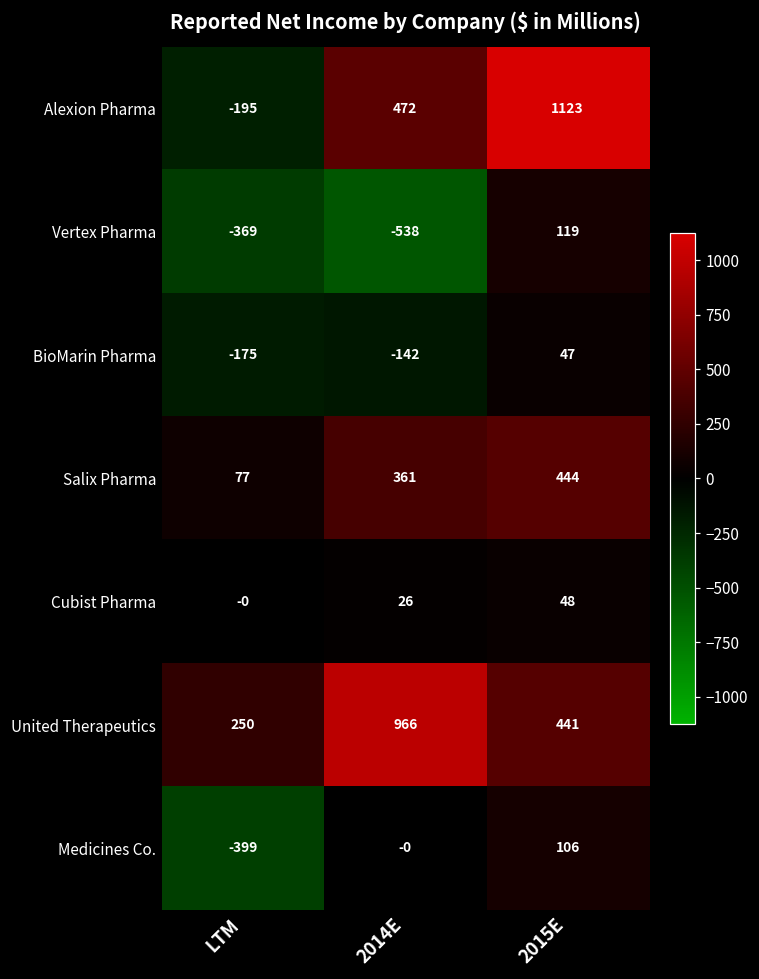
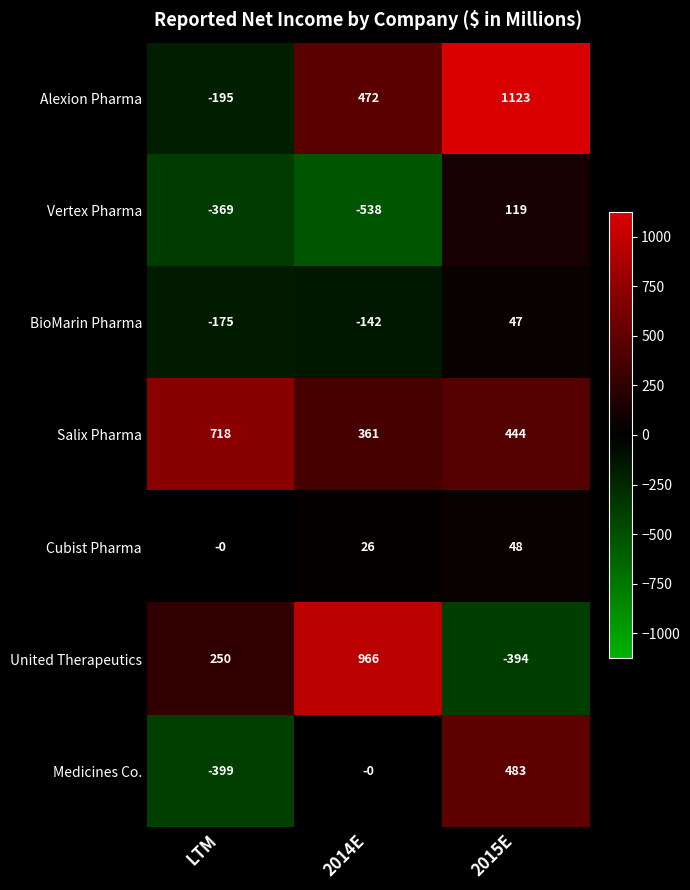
  {
    "Alexion Pharma": {
      "LTM": -195,
      "2014E": 472,
      "2015E": 1123
    },
    "Vertex Pharma": {
      "LTM": -369,
      "2014E": -538,
      "2015E": 119
    },
    "BioMarin Pharma": {
      "LTM": -175,
      "2014E": -142,
      "2015E": 47
    },
    "Salix Pharma": {
-     "LTM": 77,
+     "LTM": 718,
      "2014E": 361,
      "2015E": 444
    },
    "Cubist Pharma": {
      "LTM": -0,
      "2014E": 26,
      "2015E": 48
    },
    "United Therapeutics": {
      "LTM": 250,
      "2014E": 966,
-     "2015E": 441
+     "2015E": -394
    },
    "Medicines Co.": {
      "LTM": -399,
      "2014E": -0,
-     "2015E": 106
+     "2015E": 483
    }
  }
